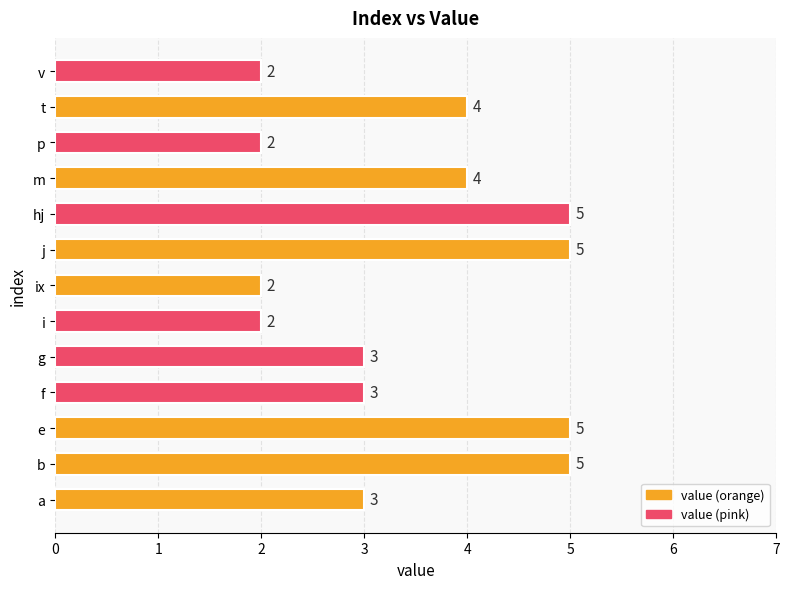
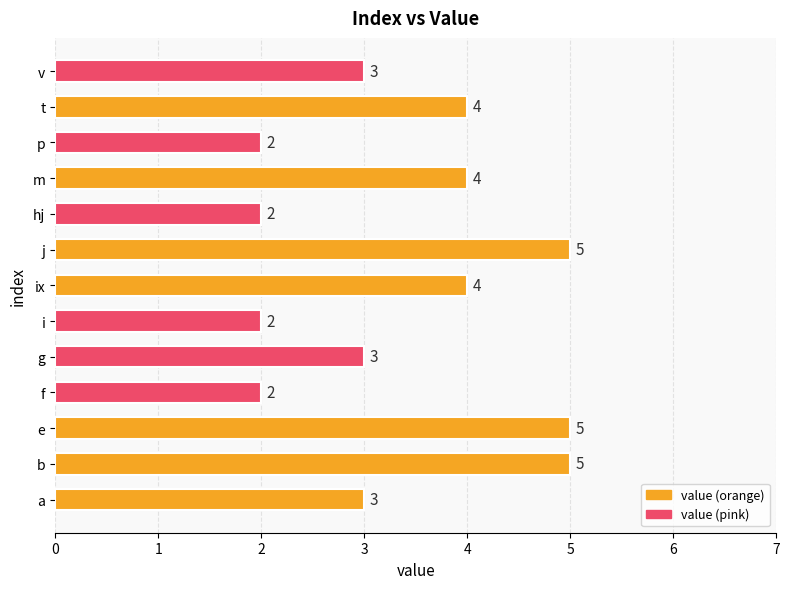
  {
-   "v": 2,
+   "v": 3,
    "t": 4,
    "p": 2,
    "m": 4,
-   "hj": 5,
+   "hj": 2,
    "j": 5,
-   "ix": 2,
+   "ix": 4,
    "i": 2,
    "g": 3,
-   "f": 3,
+   "f": 2,
    "e": 5,
    "b": 5,
    "a": 3
  }
